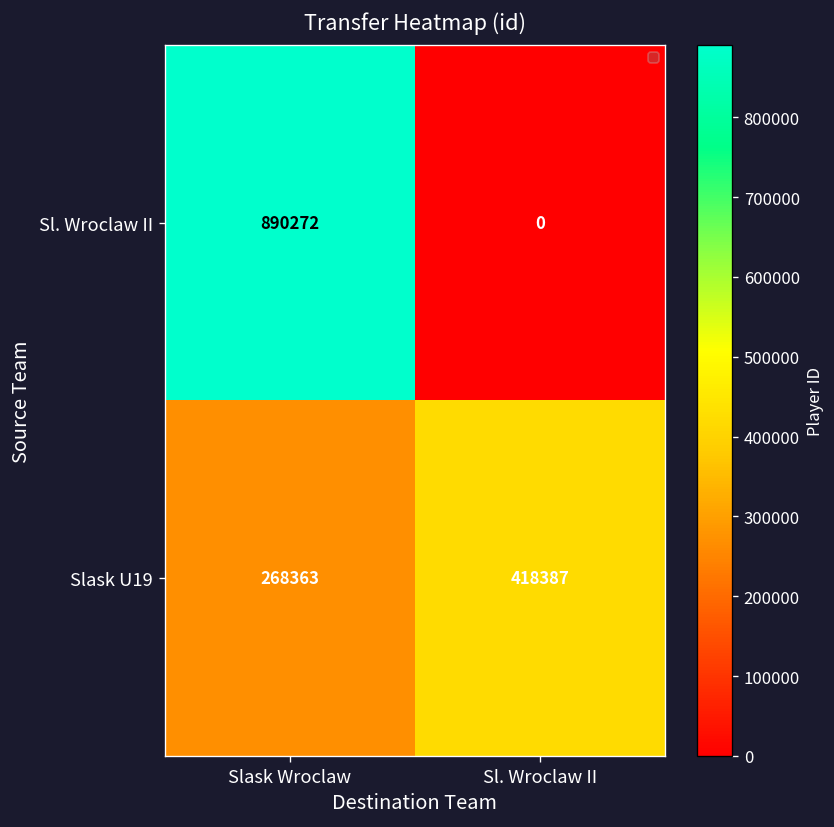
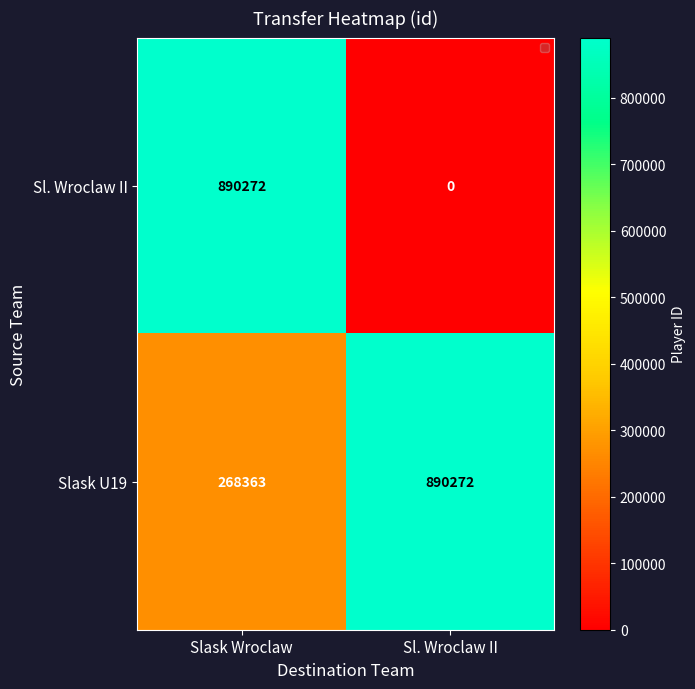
  {
    "Sl. Wroclaw II": {
      "Slask Wroclaw": 890272,
      "Sl. Wroclaw II": 0
    },
    "Slask U19": {
      "Slask Wroclaw": 268363,
-     "Sl. Wroclaw II": 418387
+     "Sl. Wroclaw II": 890272
    }
  }
